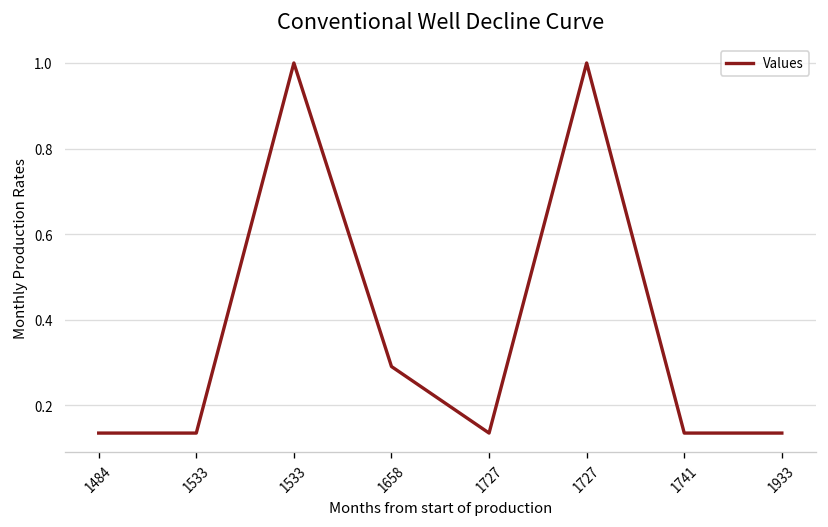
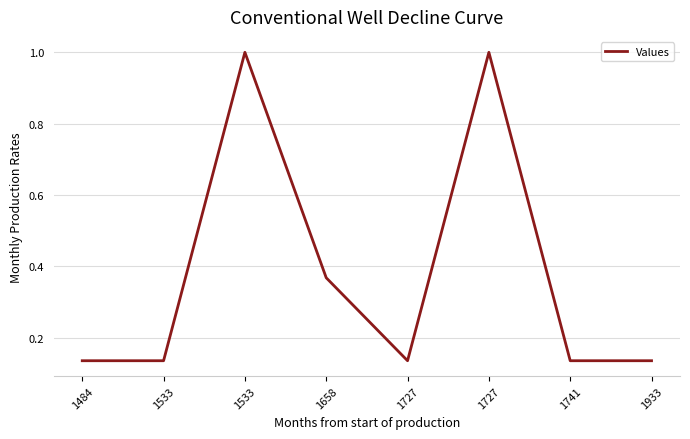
  {
    "1484": 0.14,
-   "1658": 0.29,
+   "1658": 0.37,
    "1741": 0.14,
    "1933": 0.14
  }
